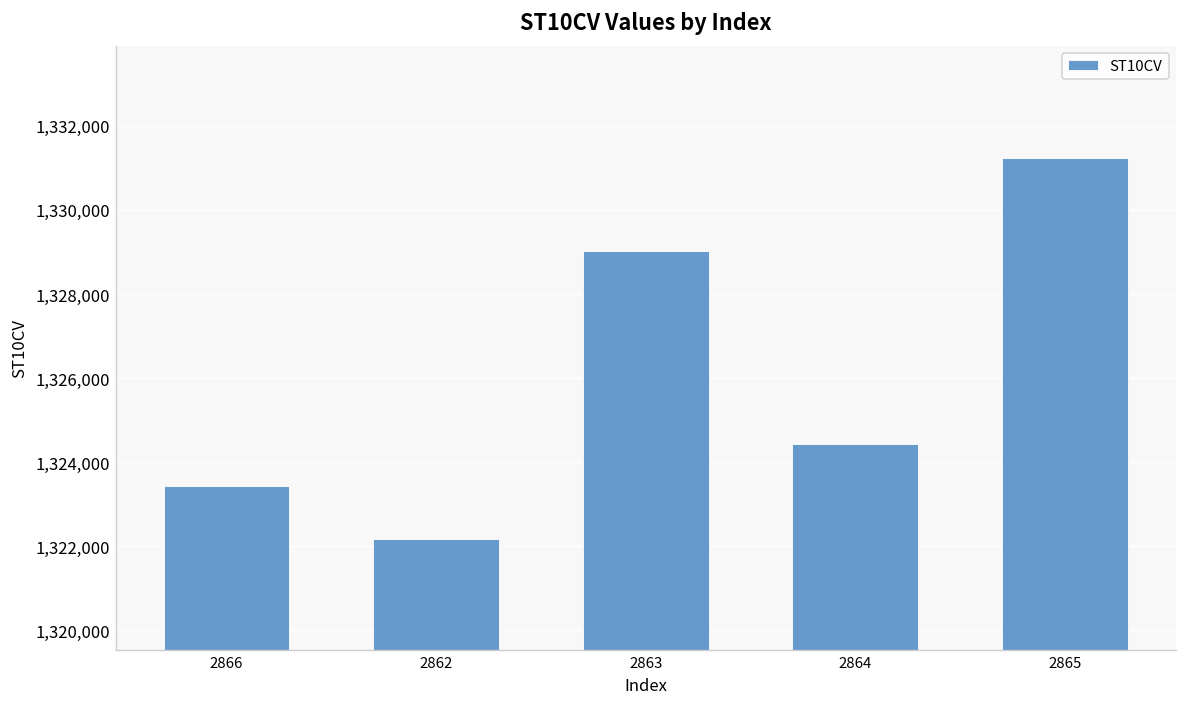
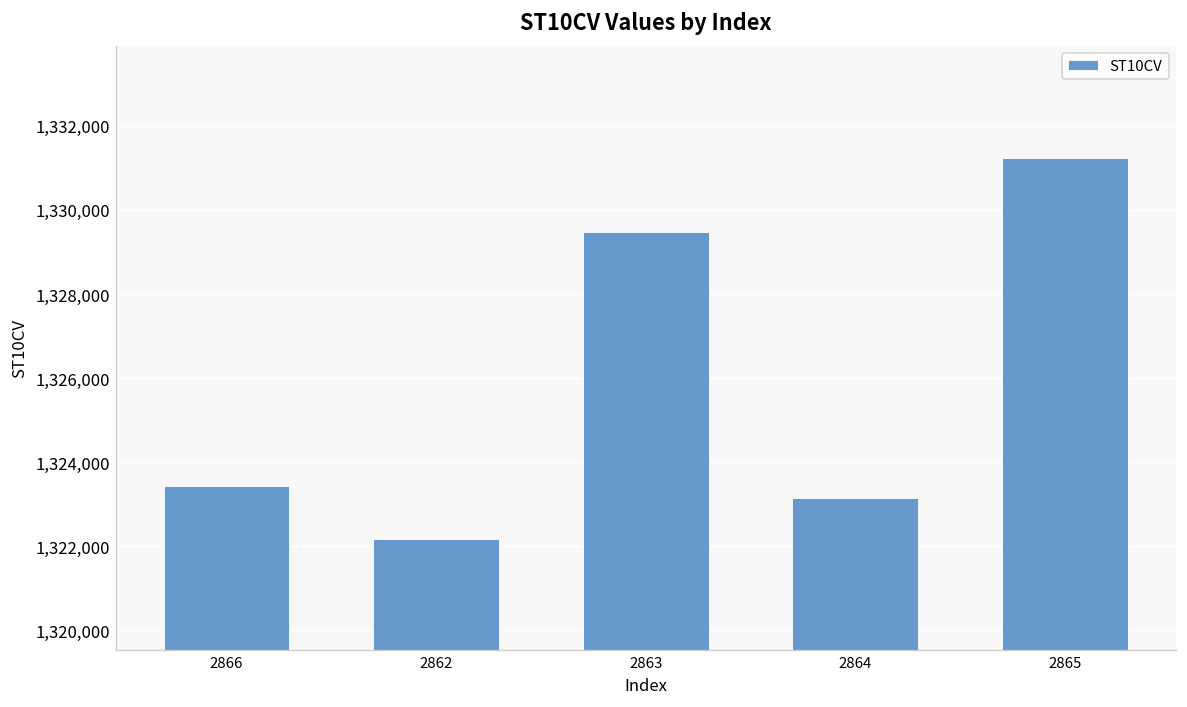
  {
    "2866": "1,323,400",
    "2862": "1,322,200",
-   "2863": "1,329,000",
-   "2864": "1,324,400",
+   "2863": "1,329,500",
+   "2864": "1,323,100",
    "2865": "1,331,200"
  }
